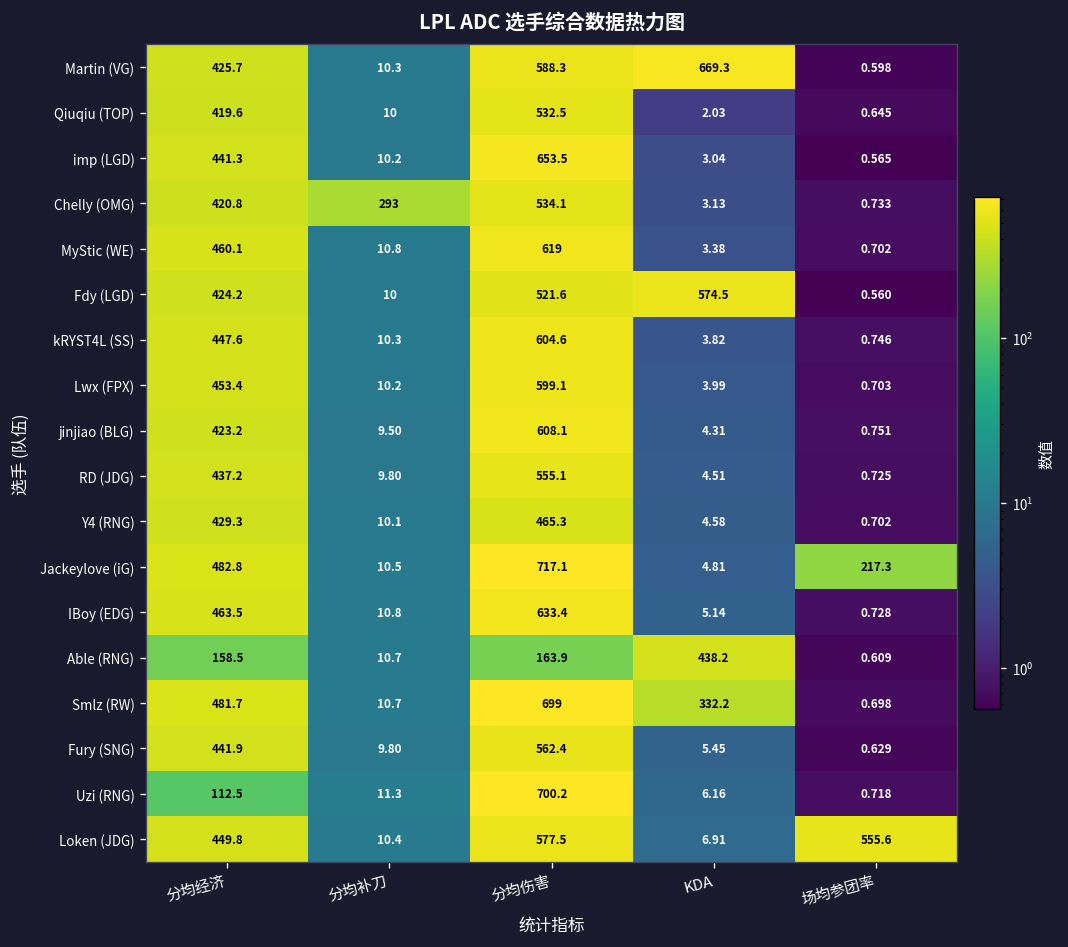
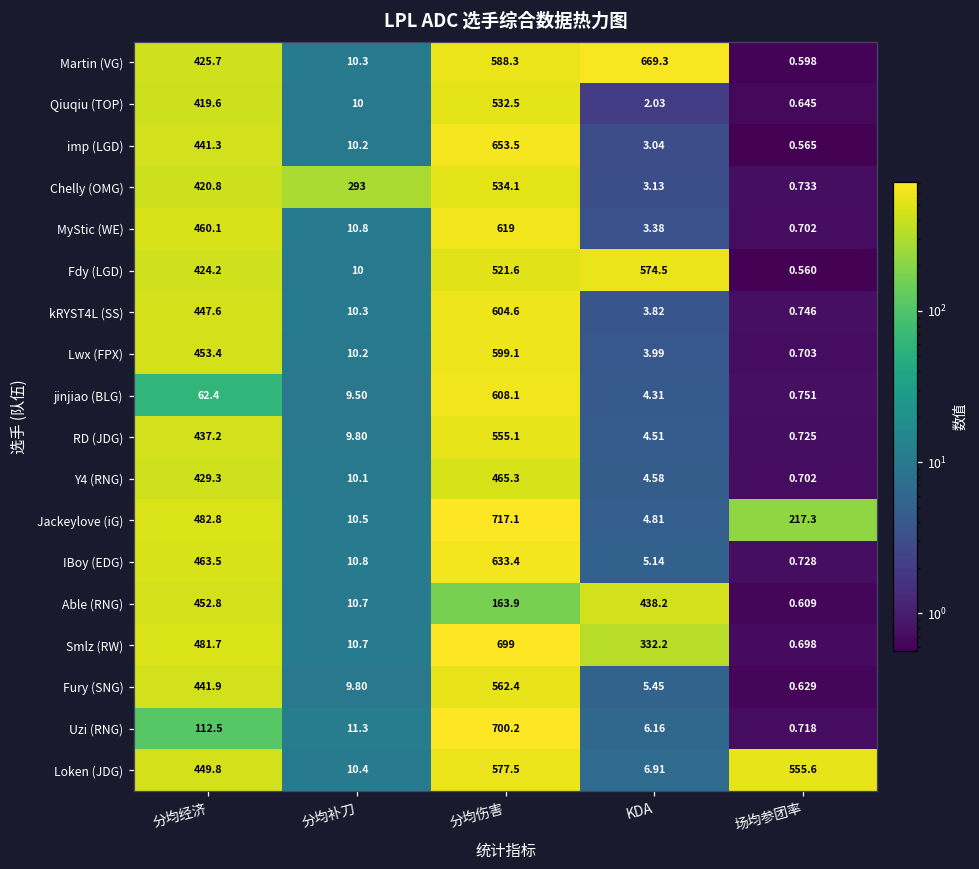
  {
    "Martin (VG)": {
      "分均经济": 425.7,
      "分均补刀": 10.3,
      "分均伤害": 588.3,
      "KDA": 669.3,
      "场均参团率": 0.598
    },
    "Qiuqiu (TOP)": {
      "分均经济": 419.6,
      "分均补刀": 10,
      "分均伤害": 532.5,
      "KDA": 2.03,
      "场均参团率": 0.645
    },
    "imp (LGD)": {
      "分均经济": 441.3,
      "分均补刀": 10.2,
      "分均伤害": 653.5,
      "KDA": 3.04,
      "场均参团率": 0.565
    },
    "Chelly (OMG)": {
      "分均经济": 420.8,
      "分均补刀": 293,
      "分均伤害": 534.1,
      "KDA": 3.13,
      "场均参团率": 0.733
    },
    "MyStic (WE)": {
      "分均经济": 460.1,
      "分均补刀": 10.8,
      "分均伤害": 619,
      "KDA": 3.38,
      "场均参团率": 0.702
    },
    "Fdy (LGD)": {
      "分均经济": 424.2,
      "分均补刀": 10,
      "分均伤害": 521.6,
      "KDA": 574.5,
      "场均参团率": 0.560
    },
    "kRYST4L (SS)": {
      "分均经济": 447.6,
      "分均补刀": 10.3,
      "分均伤害": 604.6,
      "KDA": 3.82,
      "场均参团率": 0.746
    },
    "Lwx (FPX)": {
      "分均经济": 453.4,
      "分均补刀": 10.2,
      "分均伤害": 599.1,
      "KDA": 3.99,
      "场均参团率": 0.703
    },
    "jinjiao (BLG)": {
-     "分均经济": 423.2,
+     "分均经济": 62.4,
      "分均补刀": 9.50,
      "分均伤害": 608.1,
      "KDA": 4.31,
      "场均参团率": 0.751
    },
    "RD (JDG)": {
      "分均经济": 437.2,
      "分均补刀": 9.80,
      "分均伤害": 555.1,
      "KDA": 4.51,
      "场均参团率": 0.725
    },
    "Y4 (RNG)": {
      "分均经济": 429.3,
      "分均补刀": 10.1,
      "分均伤害": 465.3,
      "KDA": 4.58,
      "场均参团率": 0.702
    },
    "Jackeylove (iG)": {
      "分均经济": 482.8,
      "分均补刀": 10.5,
      "分均伤害": 717.1,
      "KDA": 4.81,
      "场均参团率": 217.3
    },
    "IBoy (EDG)": {
      "分均经济": 463.5,
      "分均补刀": 10.8,
      "分均伤害": 633.4,
      "KDA": 5.14,
      "场均参团率": 0.728
    },
    "Able (RNG)": {
-     "分均经济": 158.5,
+     "分均经济": 452.8,
      "分均补刀": 10.7,
      "分均伤害": 163.9,
      "KDA": 438.2,
      "场均参团率": 0.609
    },
    "Smlz (RW)": {
      "分均经济": 481.7,
      "分均补刀": 10.7,
      "分均伤害": 699,
      "KDA": 332.2,
      "场均参团率": 0.698
    },
    "Fury (SNG)": {
      "分均经济": 441.9,
      "分均补刀": 9.80,
      "分均伤害": 562.4,
      "KDA": 5.45,
      "场均参团率": 0.629
    },
    "Uzi (RNG)": {
      "分均经济": 112.5,
      "分均补刀": 11.3,
      "分均伤害": 700.2,
      "KDA": 6.16,
      "场均参团率": 0.718
    },
    "Loken (JDG)": {
      "分均经济": 449.8,
      "分均补刀": 10.4,
      "分均伤害": 577.5,
      "KDA": 6.91,
      "场均参团率": 555.6
    }
  }
